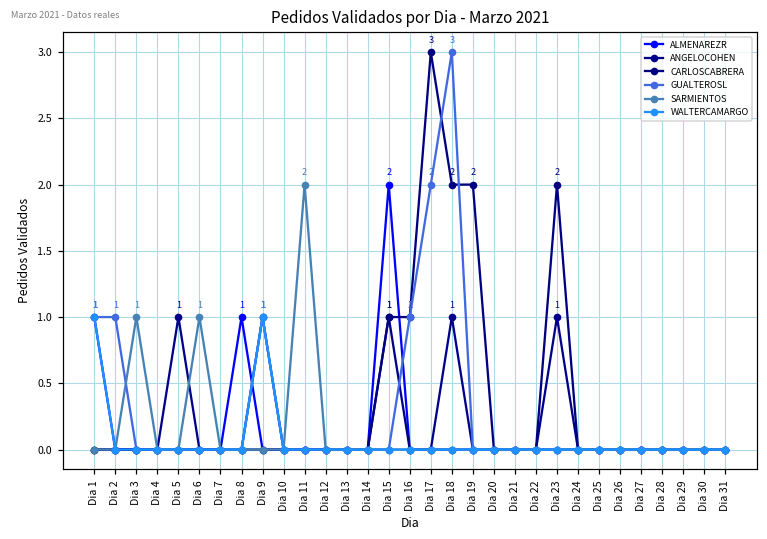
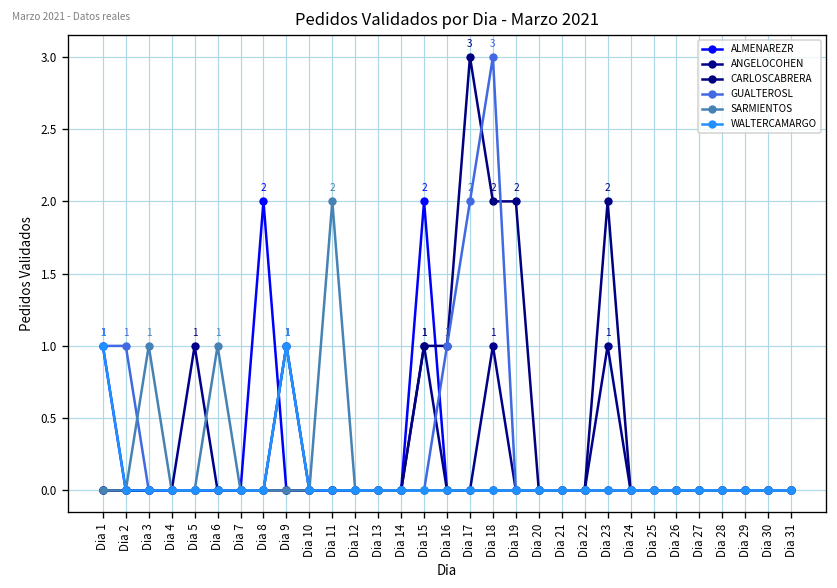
  {
    "ALMENAREZR": {
-     "Dia 8": 1,
+     "Dia 8": 2,
      "Dia 15": 2
    }
  }
